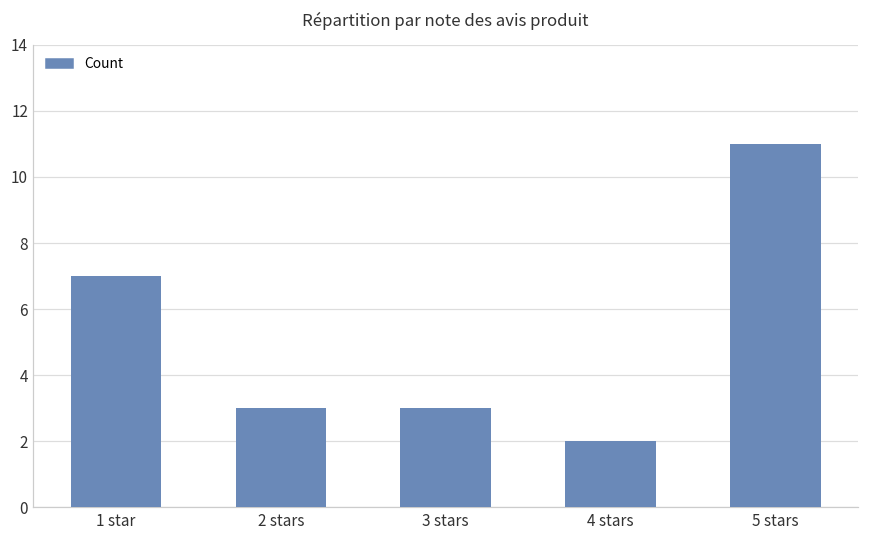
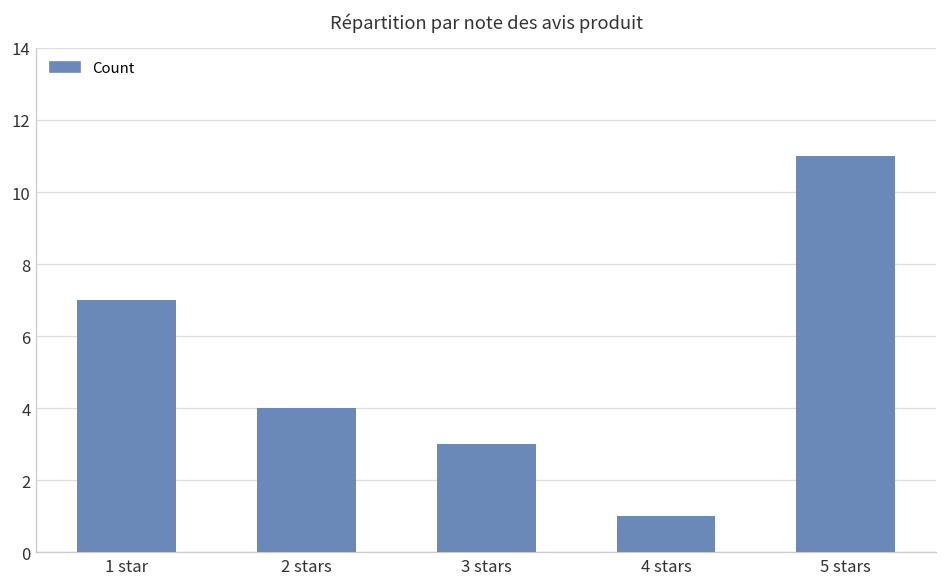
  {
    "1 star": 7,
-   "2 stars": 3,
+   "2 stars": 4,
    "3 stars": 3,
-   "4 stars": 2,
+   "4 stars": 1,
    "5 stars": 11
  }
